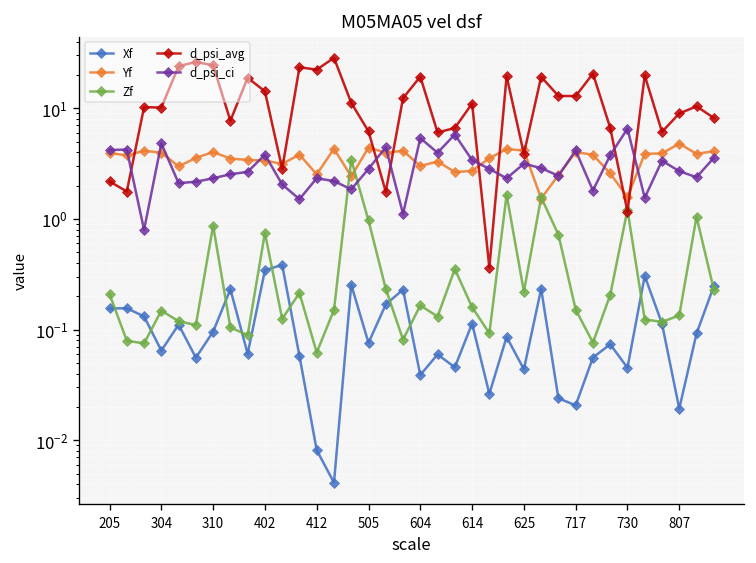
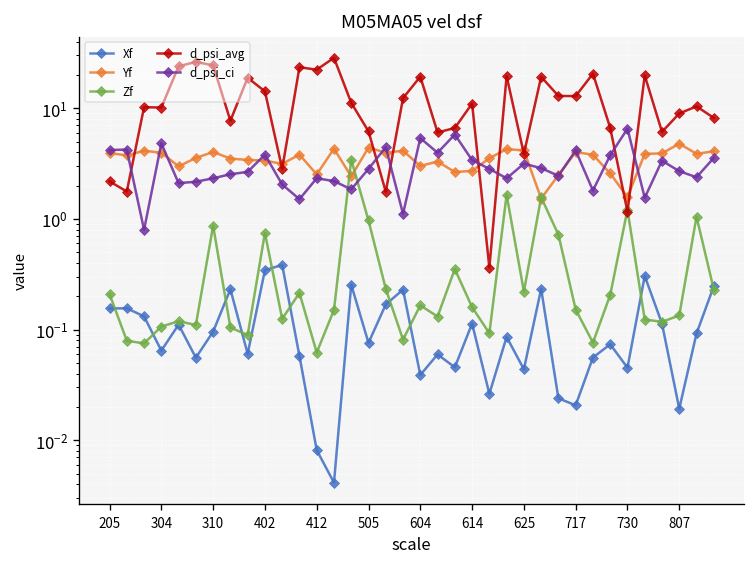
  {
    "Xf": {
      "205": 0.15,
      "304": 0.06,
      "310": 0.10,
      "402": 0.34,
      "412": 0.008,
      "505": 0.08,
      "604": 0.04,
      "614": 0.11,
      "625": 0.04,
      "717": 0.02,
      "730": 0.05,
      "807": 0.02
    },
    "Yf": {
      "205": 3.9,
      "304": 4.0,
      "310": 4,
      "402": 3.4,
      "412": 2.5,
      "505": 4,
      "604": 3.0,
      "614": 2.7,
      "625": 4,
      "730": 1.6,
      "807": 5
    },
    "Zf": {
      "205": 0.21,
-     "304": 0.15,
+     "304": 0.11,
      "310": 0.9,
      "402": 0.7,
      "412": 0.06,
      "505": 1.0,
      "604": 0.17,
      "614": 0.16,
      "625": 0.22,
      "717": 0.15,
      "807": 0.13
    },
    "d_psi_avg": {
      "205": 2.2,
      "304": 10,
      "402": 14,
      "412": 22,
      "505": 6,
      "604": 19,
      "614": 11,
      "625": 3.9,
      "717": 13,
      "807": 9
    },
    "d_psi_ci": {
      "205": 4,
      "304": 5,
      "310": 2.3,
      "402": 3.8,
      "412": 2.3,
      "505": 2.8,
      "604": 5,
      "614": 3.4,
      "625": 3.2,
      "730": 7,
      "807": 2.7
    }
  }
